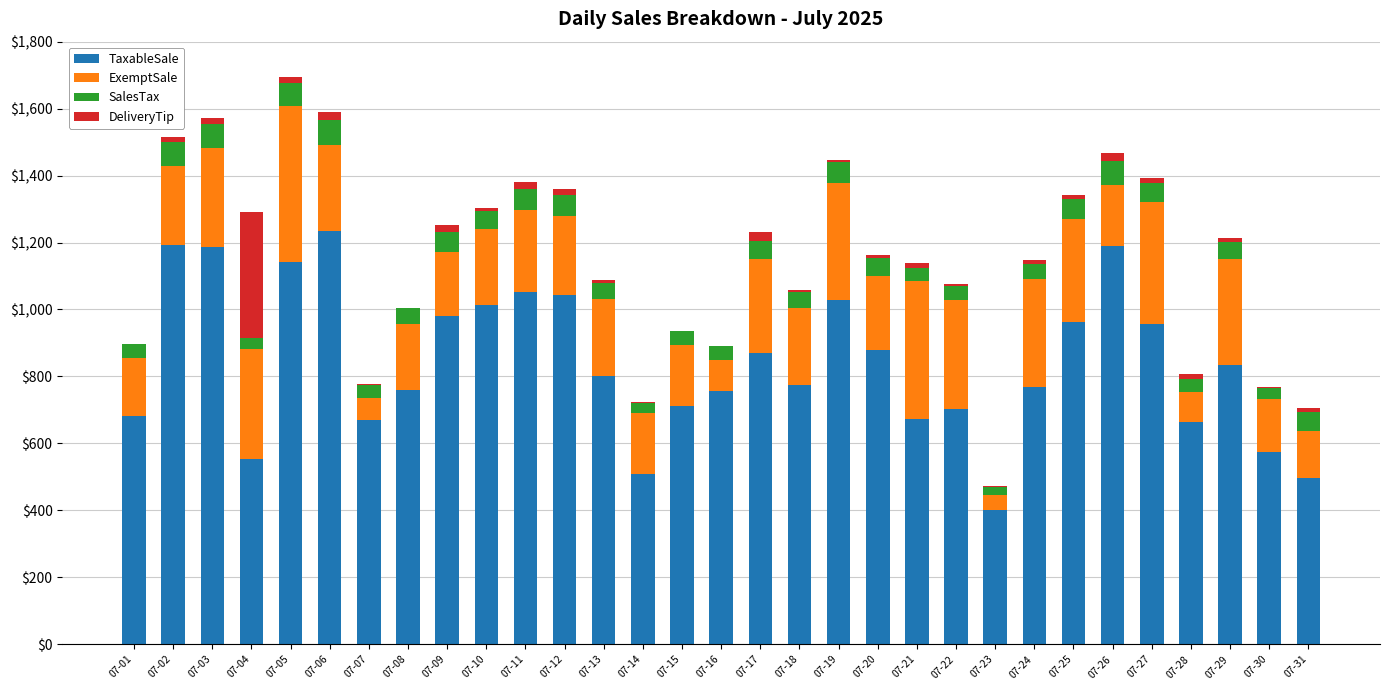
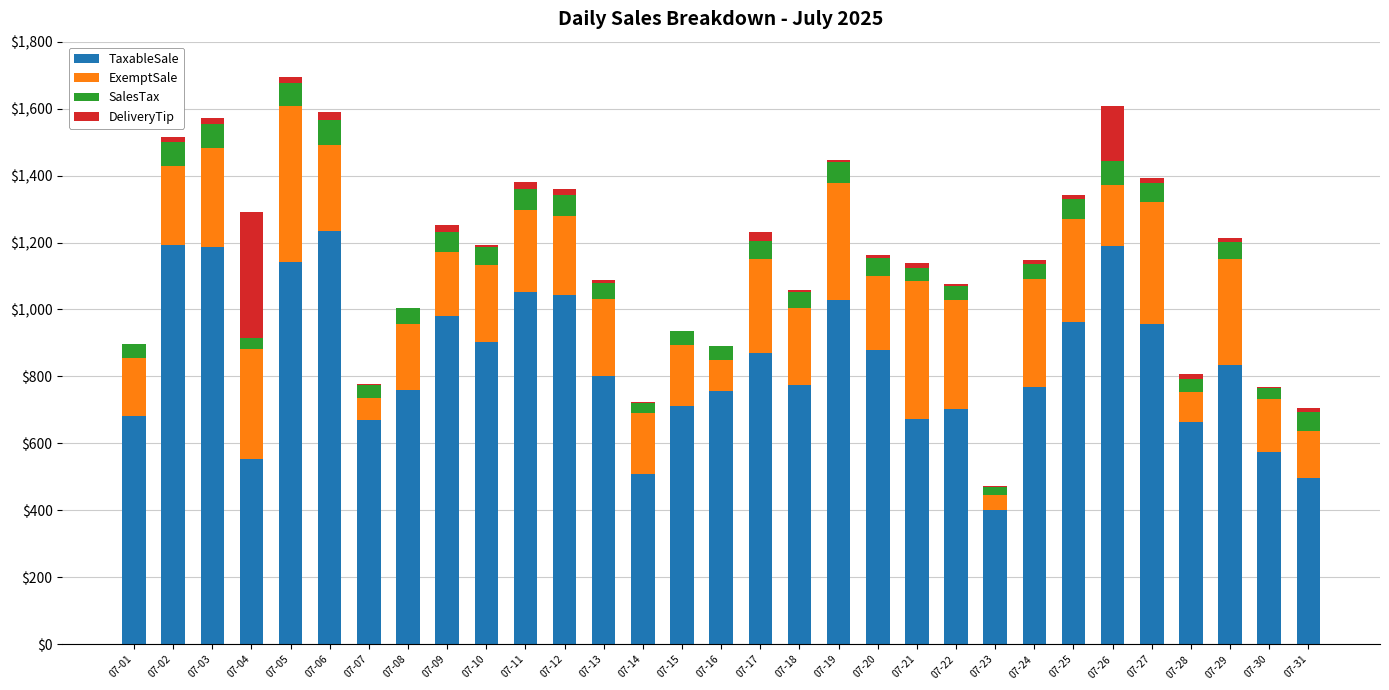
  {
    "TaxableSale": {
      "07-01": "$680",
      "07-02": "$1,190",
      "07-03": "$1,190",
      "07-04": "$550",
      "07-05": "$1,140",
      "07-06": "$1,240",
      "07-07": "$670",
      "07-08": "$760",
      "07-09": "$980",
-     "07-10": "$1,010",
+     "07-10": "$900",
      "07-11": "$1,050",
      "07-12": "$1,040",
      "07-13": "$800",
      "07-14": "$510",
      "07-15": "$710",
      "07-16": "$760",
      "07-17": "$870",
      "07-18": "$780",
      "07-19": "$1,030",
      "07-20": "$880",
      "07-21": "$670",
      "07-22": "$700",
      "07-23": "$400",
      "07-24": "$770",
      "07-25": "$960",
      "07-26": "$1,190",
      "07-27": "$960",
      "07-28": "$660",
      "07-29": "$840",
      "07-30": "$570",
      "07-31": "$500"
    },
    "ExemptSale": {
      "07-01": "$170",
      "07-02": "$240",
      "07-03": "$300",
      "07-04": "$330",
      "07-05": "$470",
      "07-06": "$260",
      "07-07": "$60",
      "07-08": "$200",
      "07-09": "$190",
      "07-10": "$230",
      "07-11": "$240",
      "07-12": "$240",
      "07-13": "$230",
      "07-14": "$180",
      "07-15": "$180",
      "07-16": "$90",
      "07-17": "$280",
      "07-18": "$230",
      "07-19": "$350",
      "07-20": "$220",
      "07-21": "$410",
      "07-22": "$330",
      "07-23": "$40",
      "07-24": "$320",
      "07-25": "$310",
      "07-26": "$180",
      "07-27": "$370",
      "07-28": "$90",
      "07-29": "$320",
      "07-30": "$160",
      "07-31": "$140"
    },
    "SalesTax": {
      "07-01": "$40",
      "07-02": "$70",
      "07-03": "$70",
      "07-04": "$30",
      "07-05": "$70",
      "07-06": "$70",
      "07-07": "$40",
      "07-08": "$50",
      "07-09": "$60",
      "07-10": "$50",
      "07-11": "$60",
      "07-12": "$60",
      "07-13": "$50",
      "07-14": "$30",
      "07-15": "$40",
      "07-16": "$40",
      "07-17": "$50",
      "07-18": "$50",
      "07-19": "$60",
      "07-20": "$50",
      "07-21": "$40",
      "07-22": "$40",
      "07-23": "$20",
      "07-24": "$50",
      "07-25": "$60",
      "07-26": "$70",
      "07-27": "$60",
      "07-28": "$40",
      "07-29": "$50",
      "07-30": "$30",
      "07-31": "$60"
    },
    "DeliveryTip": {
      "07-02": "$10",
      "07-03": "$20",
      "07-04": "$380",
      "07-05": "$20",
      "07-06": "$20",
      "07-09": "$20",
      "07-11": "$20",
      "07-12": "$20",
      "07-13": "$10",
      "07-15": "$0",
      "07-16": "$0",
      "07-17": "$30",
      "07-20": "$10",
      "07-21": "$10",
      "07-24": "$10",
      "07-25": "$10",
-     "07-26": "$30",
+     "07-26": "$160",
      "07-27": "$10",
      "07-28": "$10",
      "07-29": "$10",
      "07-31": "$10"
    }
  }
